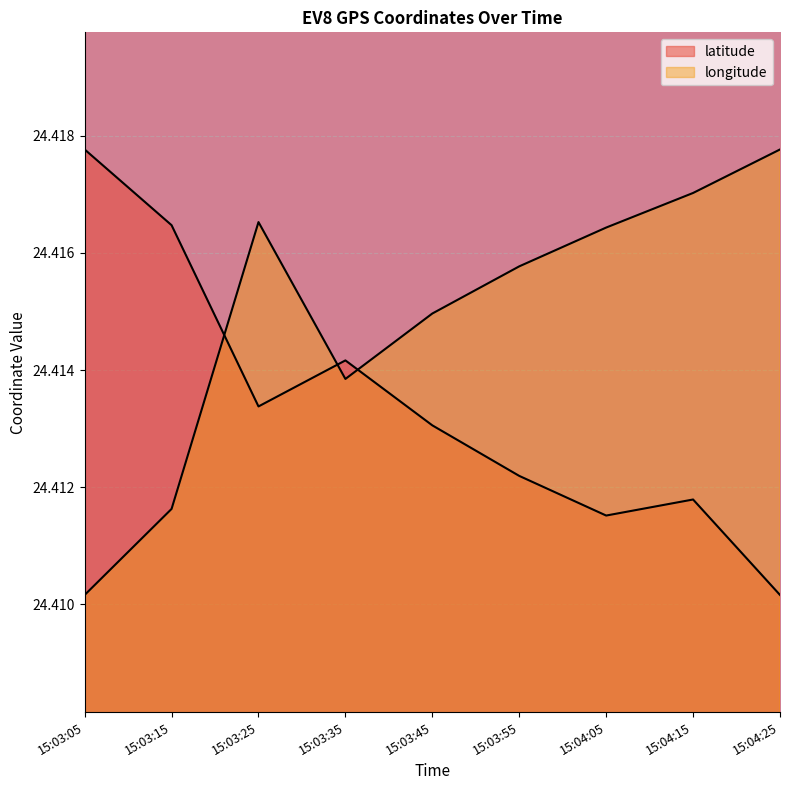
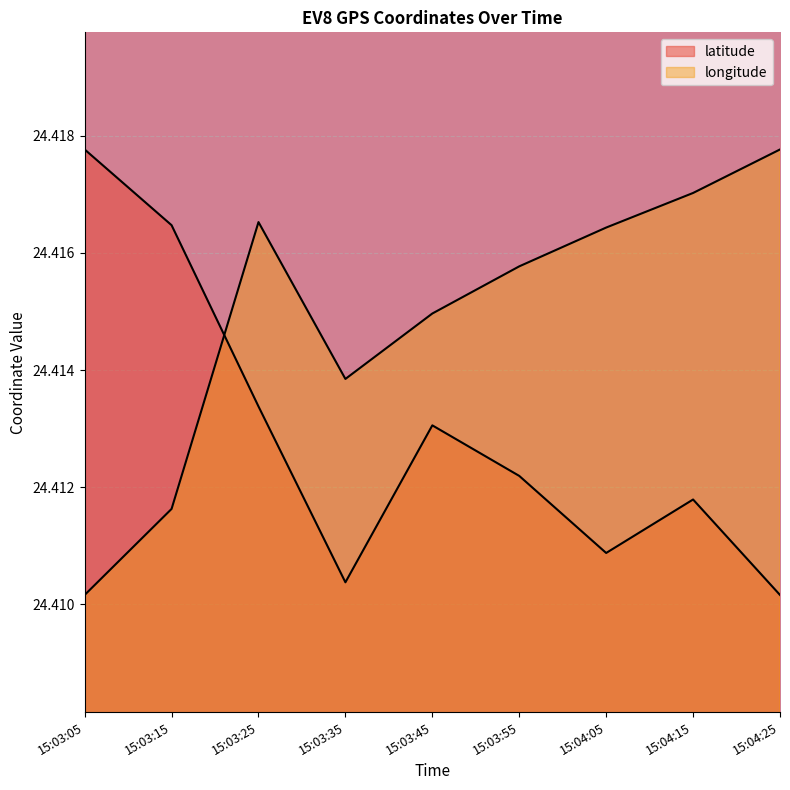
  {
    "latitude": {
      "15:03:05": 24.4178,
      "15:03:15": 24.4165,
      "15:03:25": 24.4134,
-     "15:03:35": 24.4142,
+     "15:03:35": 24.4104,
      "15:03:45": 24.4131,
      "15:03:55": 24.4122,
-     "15:04:05": 24.4115,
+     "15:04:05": 24.4109,
      "15:04:15": 24.4118,
      "15:04:25": 24.4102
    },
    "longitude": {
      "15:03:05": 24.4102,
      "15:03:15": 24.4116,
      "15:03:25": 24.4165,
      "15:03:35": 24.4138,
      "15:03:45": 24.4150,
      "15:03:55": 24.4158,
      "15:04:05": 24.4164,
      "15:04:15": 24.4170,
      "15:04:25": 24.4178
    }
  }
